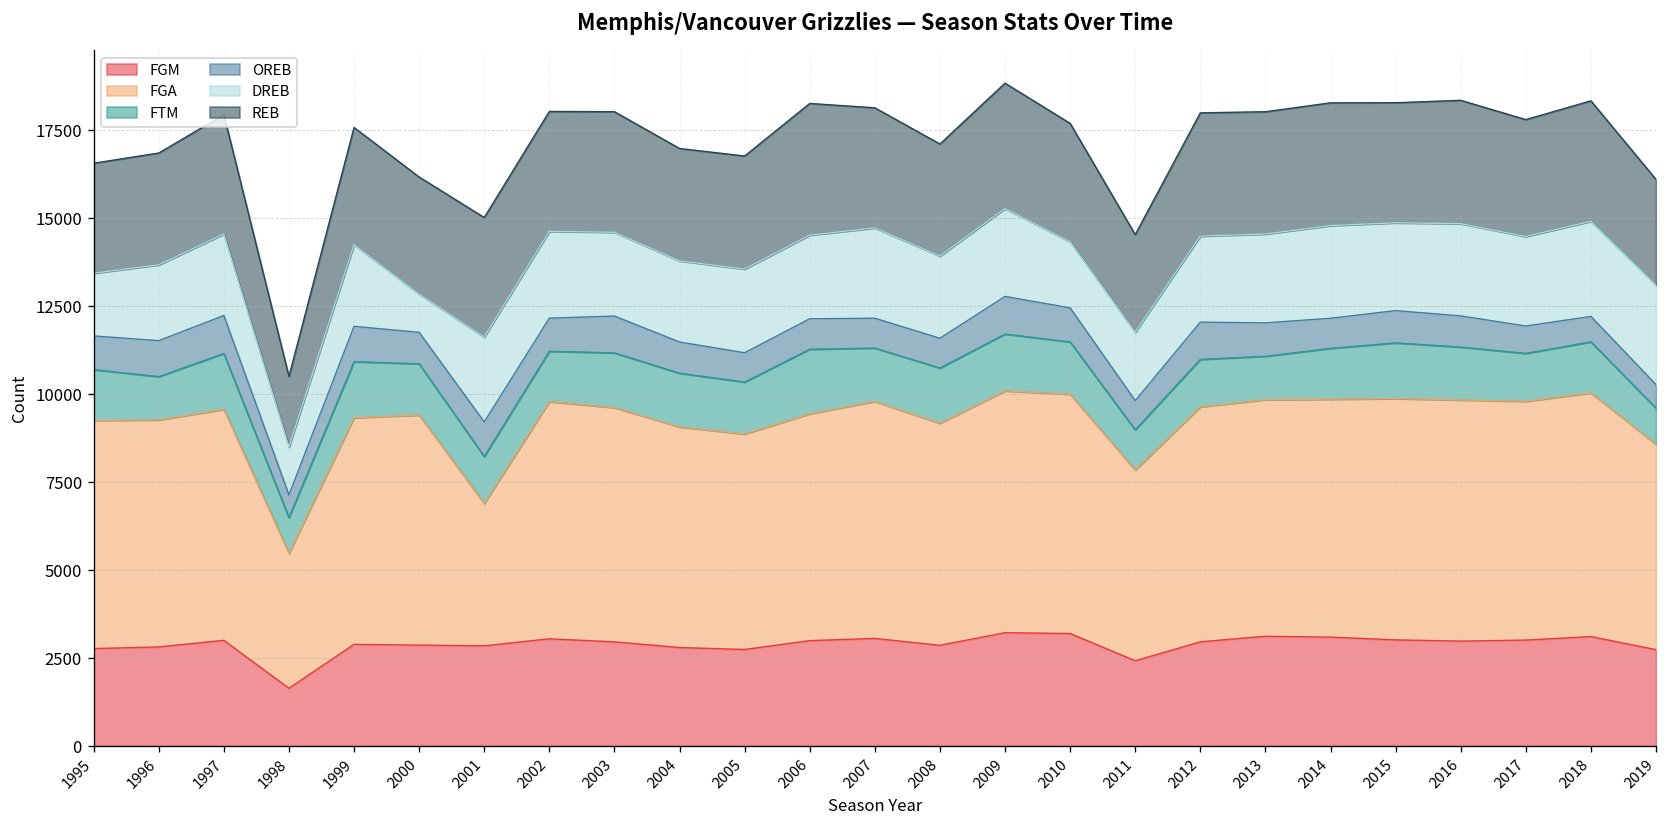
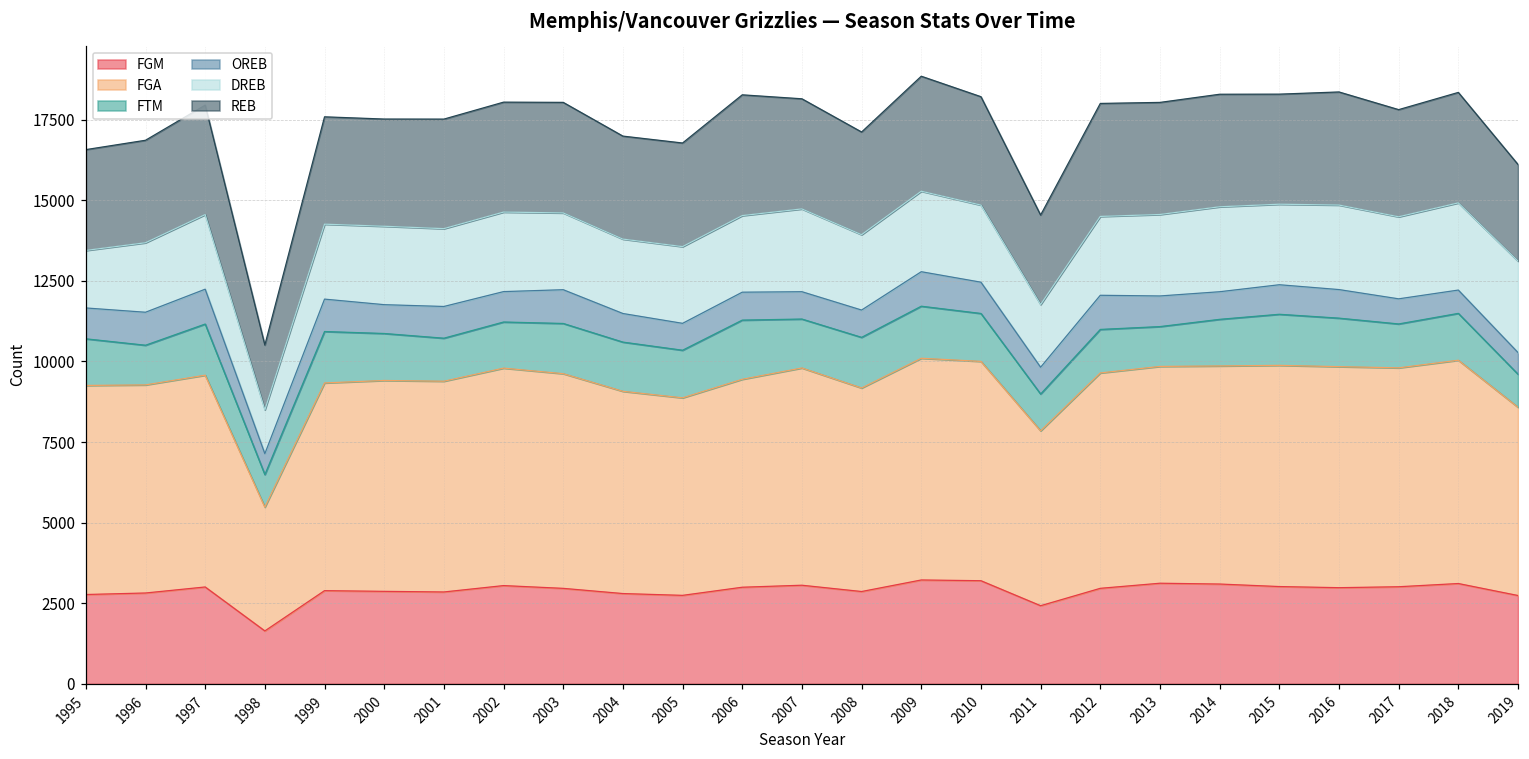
  {
    "FGM": {
      "1995": 2800,
      "1996": 2800,
      "1997": 3000,
      "1998": 1600,
      "1999": 2900,
      "2000": 2900,
      "2001": 2900,
      "2002": 3000,
      "2003": 3000,
      "2004": 2800,
      "2005": 2700,
      "2006": 3000,
      "2007": 3100,
      "2008": 2900,
      "2009": 3200,
      "2010": 3200,
      "2011": 2400,
      "2012": 3000,
      "2013": 3100,
      "2014": 3100,
      "2015": 3000,
      "2016": 3000,
      "2017": 3000,
      "2018": 3100,
      "2019": 2700
    },
    "FGA": {
      "1995": 6500,
      "1996": 6500,
      "1997": 6600,
      "1998": 3800,
      "1999": 6400,
      "2000": 6500,
-     "2001": 4000,
+     "2001": 6500,
      "2002": 6700,
      "2003": 6700,
      "2004": 6300,
      "2005": 6100,
      "2006": 6400,
      "2007": 6700,
      "2008": 6300,
      "2009": 6900,
      "2010": 6800,
      "2011": 5400,
      "2012": 6700,
      "2013": 6700,
      "2014": 6800,
      "2015": 6900,
      "2016": 6900,
      "2017": 6800,
      "2018": 6900,
      "2019": 5800
    },
    "DREB": {
      "1995": 1800,
      "1996": 2200,
      "1997": 2300,
      "1998": 1400,
      "1999": 2300,
-     "2000": 1100,
+     "2000": 2400,
      "2001": 2400,
      "2002": 2500,
      "2003": 2400,
      "2004": 2300,
      "2005": 2400,
      "2006": 2400,
      "2007": 2600,
      "2008": 2300,
      "2009": 2500,
-     "2010": 1900,
+     "2010": 2400,
      "2011": 1900,
      "2012": 2400,
      "2013": 2500,
      "2014": 2600,
      "2015": 2500,
      "2016": 2600,
      "2017": 2500,
      "2018": 2700,
      "2019": 2800
    },
    "REB": {
      "1995": 3100,
      "1996": 3200,
      "1998": 2000,
      "1999": 3300,
      "2000": 3300,
      "2001": 3400,
      "2002": 3400,
      "2003": 3400,
      "2004": 3200,
      "2005": 3200,
      "2006": 3700,
      "2007": 3400,
      "2008": 3200,
      "2009": 3600,
      "2010": 3400,
      "2011": 2800,
      "2012": 3500,
      "2013": 3500,
      "2014": 3500,
      "2015": 3400,
      "2016": 3500,
      "2017": 3300,
      "2018": 3400,
      "2019": 3000
    }
  }
